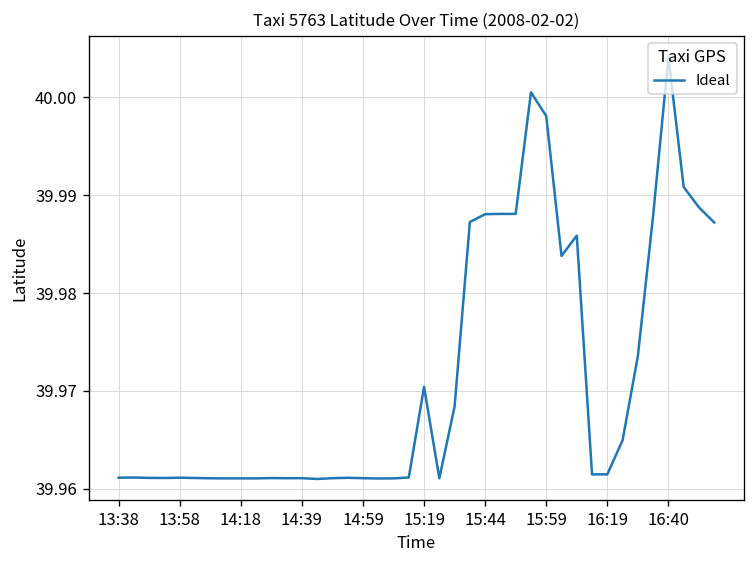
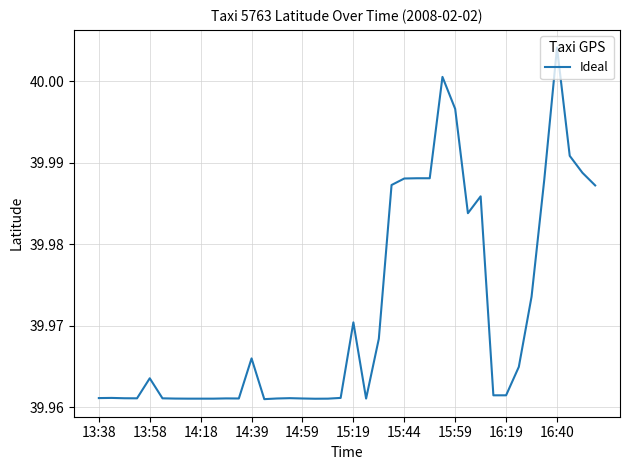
  {
    "13:38": 39.961,
-   "13:58": 39.961,
-   "14:39": 39.961,
+   "13:58": 39.964,
+   "14:39": 39.966,
    "14:59": 39.961,
    "15:19": 39.970,
    "15:44": 39.988,
-   "15:59": 39.998
+   "15:59": 39.997
  }
